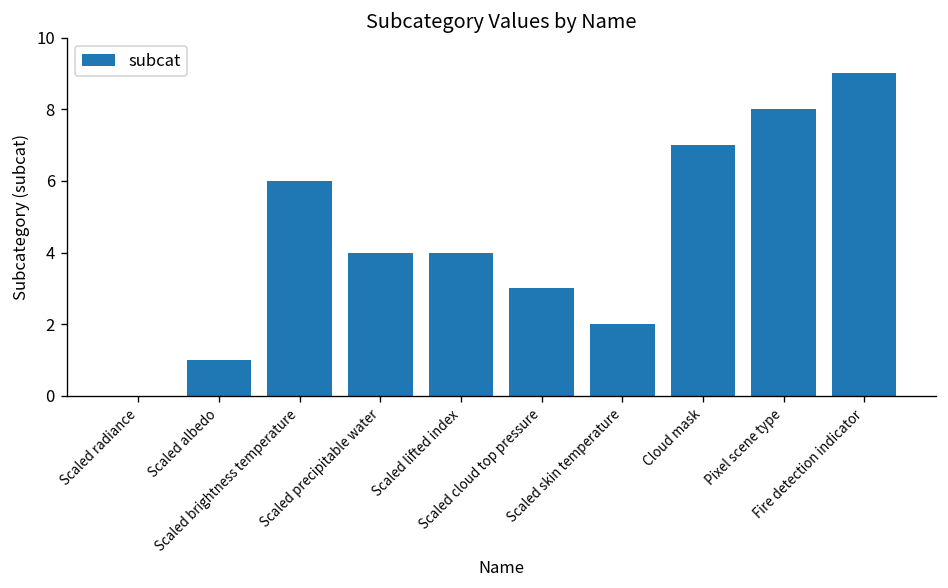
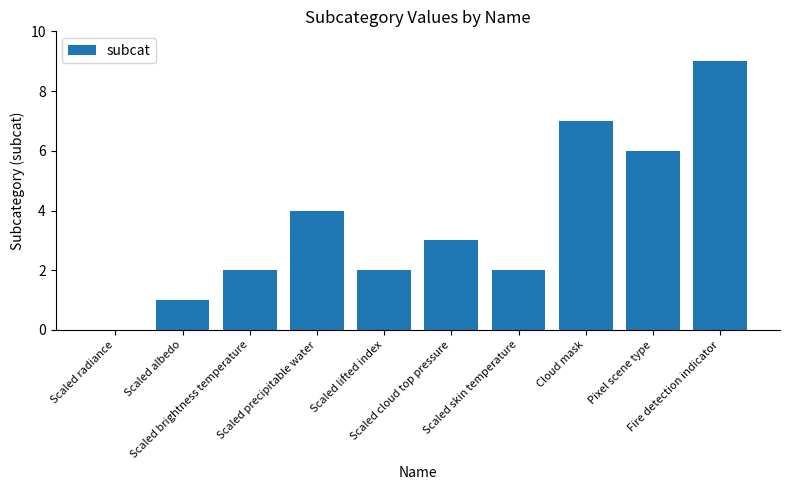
  {
    "Scaled radiance": 0,
    "Scaled albedo": 1,
-   "Scaled brightness temperature": 6,
+   "Scaled brightness temperature": 2,
    "Scaled precipitable water": 4,
-   "Scaled lifted index": 4,
+   "Scaled lifted index": 2,
    "Scaled cloud top pressure": 3,
    "Scaled skin temperature": 2,
    "Cloud mask": 7,
-   "Pixel scene type": 8,
+   "Pixel scene type": 6,
    "Fire detection indicator": 9
  }
